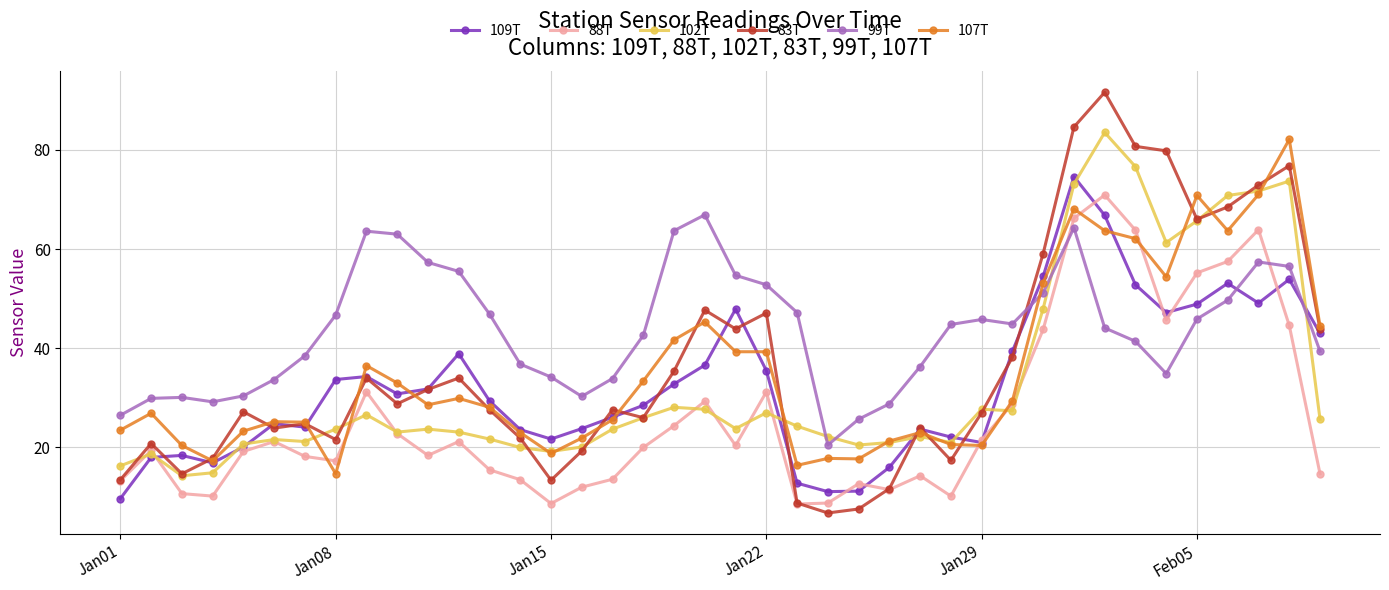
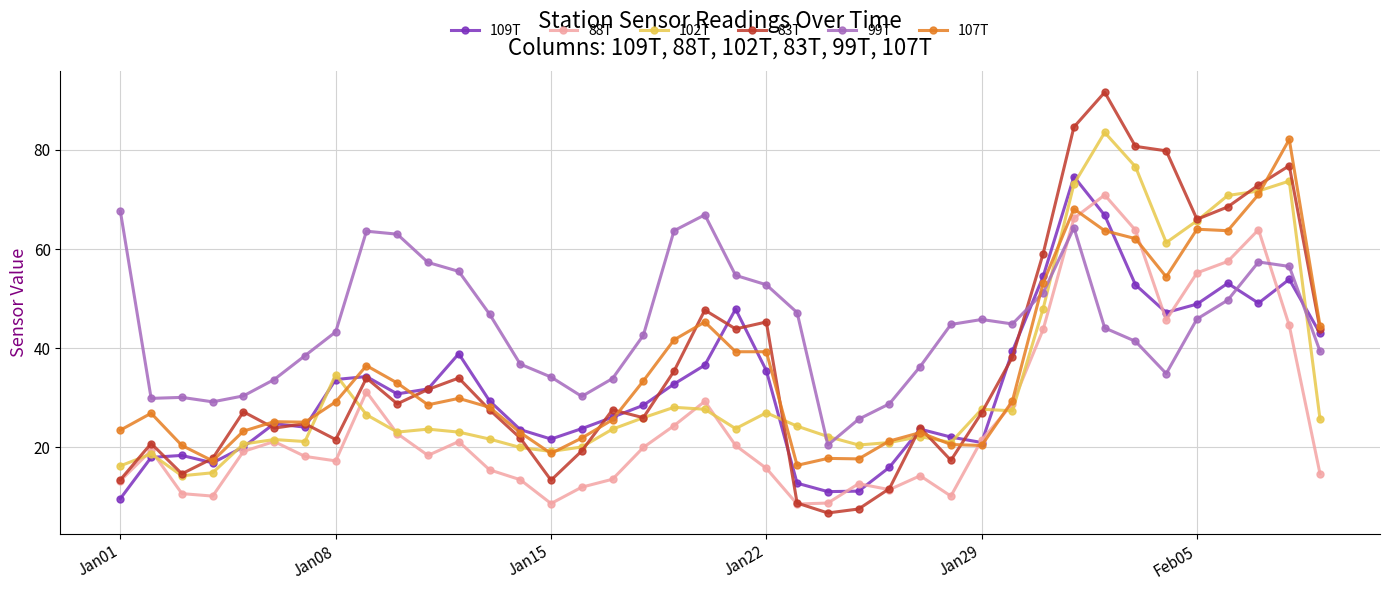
  {
    "109T": {
      "Jan01": 10,
      "Jan08": 34,
      "Jan15": 22,
      "Jan22": 36,
      "Feb05": 49
    },
    "88T": {
      "Jan08": 17,
      "Jan15": 9,
-     "Jan22": 31,
+     "Jan22": 16,
      "Feb05": 55
    },
    "102T": {
      "Jan01": 16,
-     "Jan08": 24,
+     "Jan08": 35,
      "Jan22": 27,
      "Jan29": 28
    },
    "83T": {
      "Jan08": 22,
      "Jan15": 13,
-     "Jan22": 47,
+     "Jan22": 45,
      "Jan29": 27
    },
    "99T": {
-     "Jan01": 27,
-     "Jan08": 47,
+     "Jan01": 68,
+     "Jan08": 43,
      "Jan15": 34,
      "Jan22": 53,
      "Jan29": 46,
      "Feb05": 46
    },
    "107T": {
      "Jan01": 24,
-     "Jan08": 15,
+     "Jan08": 29,
      "Jan22": 39,
      "Jan29": 20,
-     "Feb05": 71
+     "Feb05": 64
    }
  }
